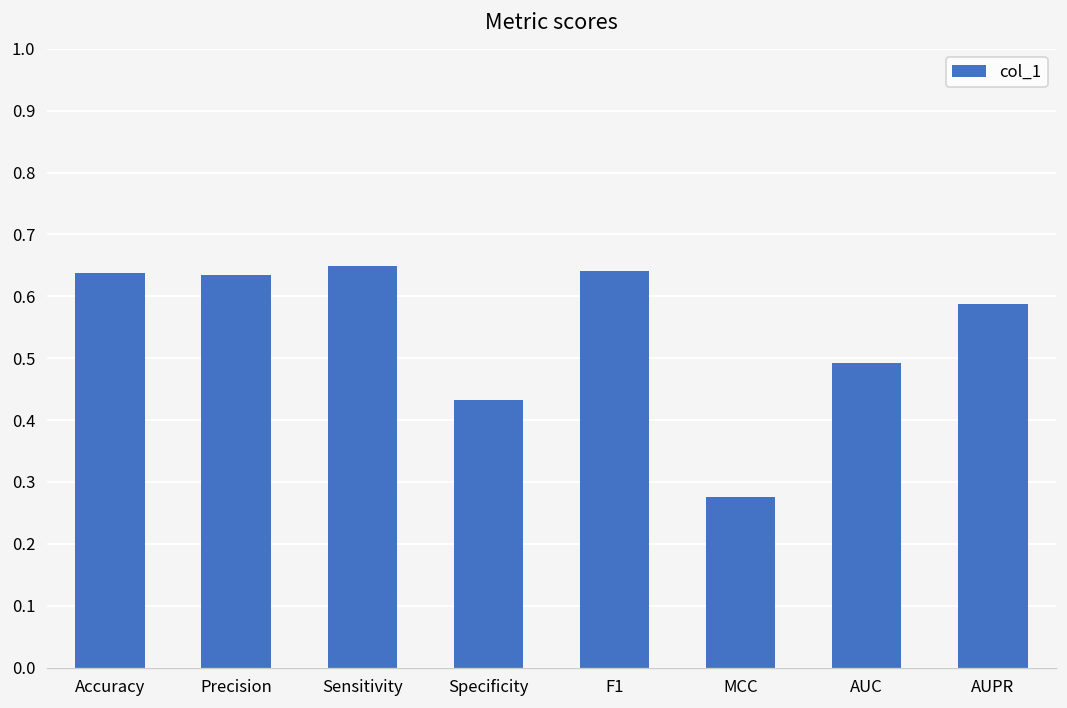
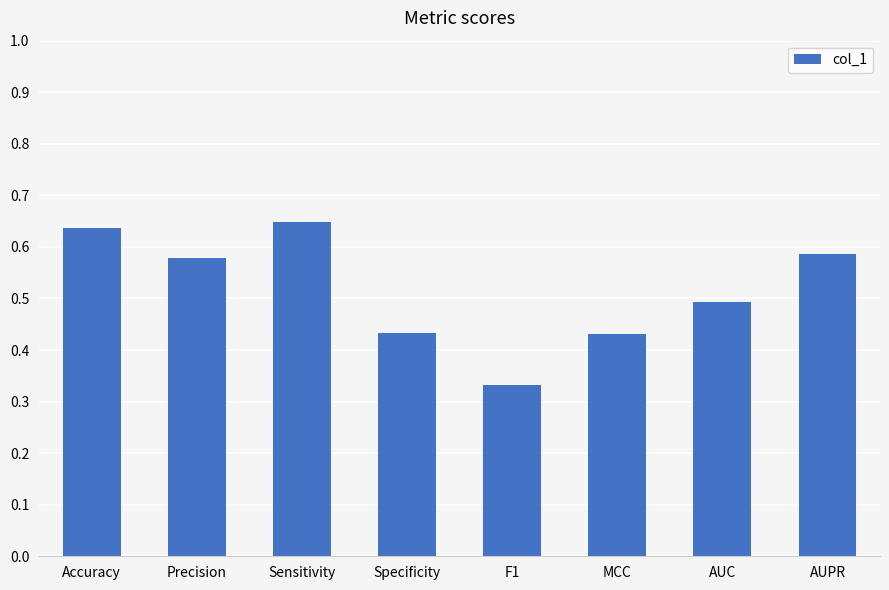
  {
    "Accuracy": 0.64,
-   "Precision": 0.63,
+   "Precision": 0.58,
    "Sensitivity": 0.65,
    "Specificity": 0.43,
-   "F1": 0.64,
-   "MCC": 0.27,
+   "F1": 0.33,
+   "MCC": 0.43,
    "AUC": 0.49,
    "AUPR": 0.59
  }
